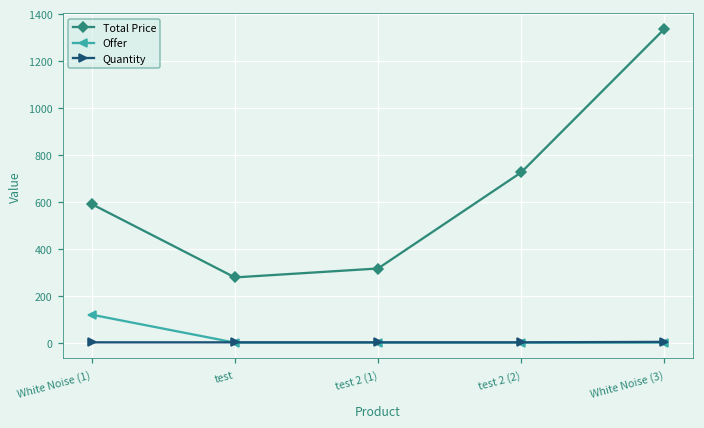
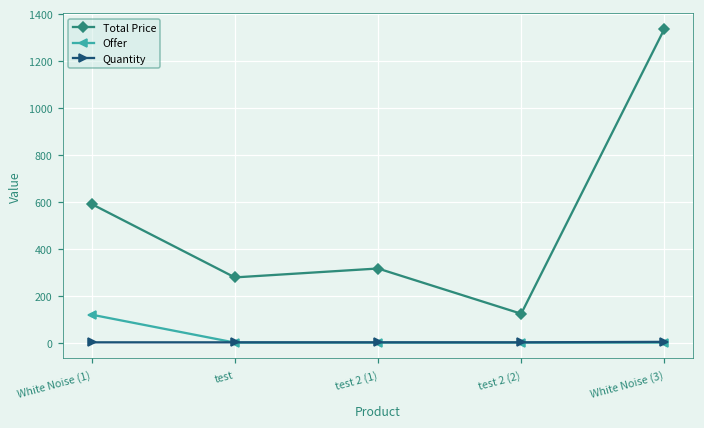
  {
    "Total Price": {
      "White Noise (1)": 590,
      "test": 280,
      "test 2 (1)": 320,
-     "test 2 (2)": 730,
+     "test 2 (2)": 120,
      "White Noise (3)": 1340
    },
    "Offer": {
      "White Noise (1)": 120
    },
    "Quantity": {
      "White Noise (1)": 0
    }
  }
